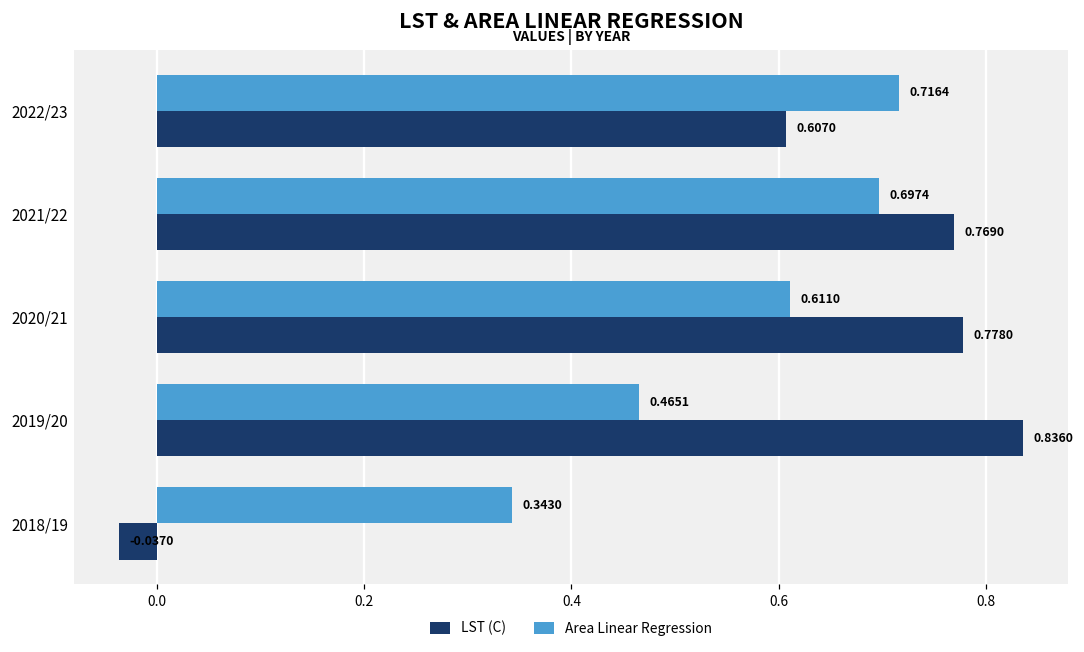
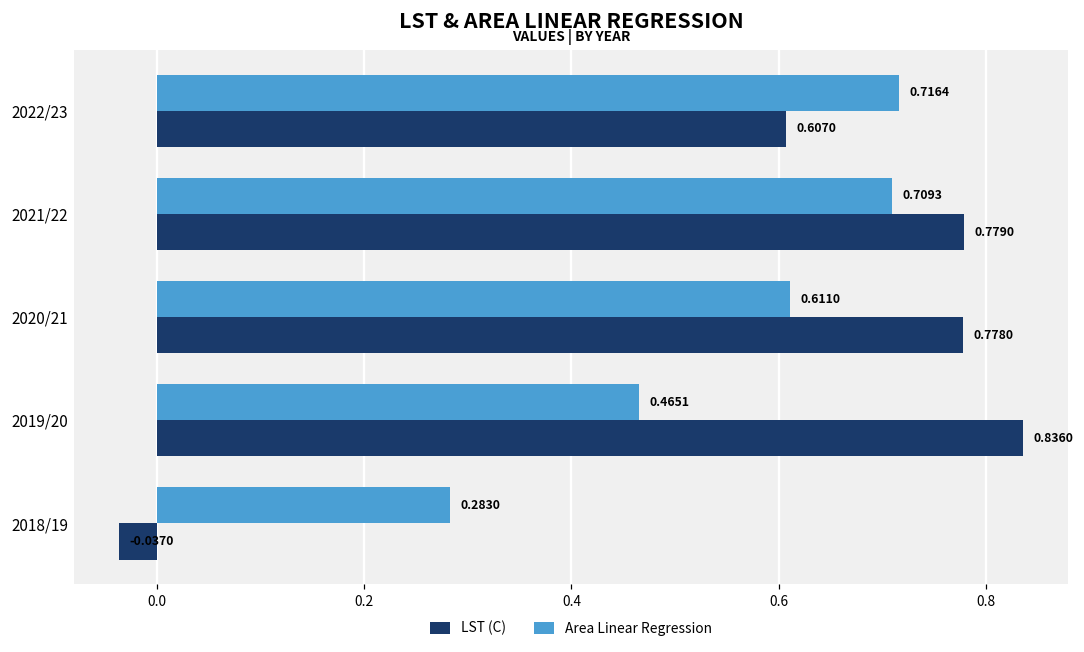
  {
    "LST (C)": {
      "2022/23": 0.6070,
-     "2021/22": 0.7690,
+     "2021/22": 0.7790,
      "2020/21": 0.7780,
      "2019/20": 0.8360,
      "2018/19": -0.0370
    },
    "Area Linear Regression": {
      "2022/23": 0.7164,
-     "2021/22": 0.6974,
+     "2021/22": 0.7093,
      "2020/21": 0.6110,
      "2019/20": 0.4651,
-     "2018/19": 0.3430
+     "2018/19": 0.2830
    }
  }
